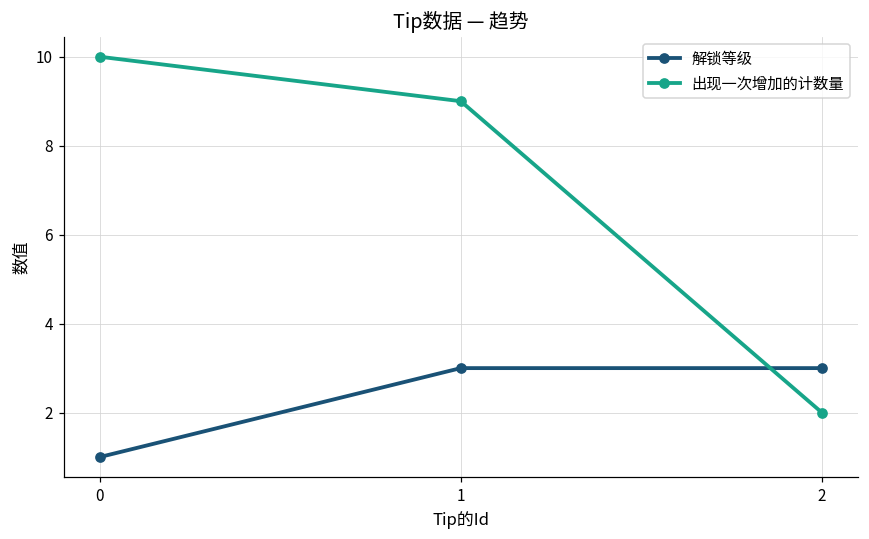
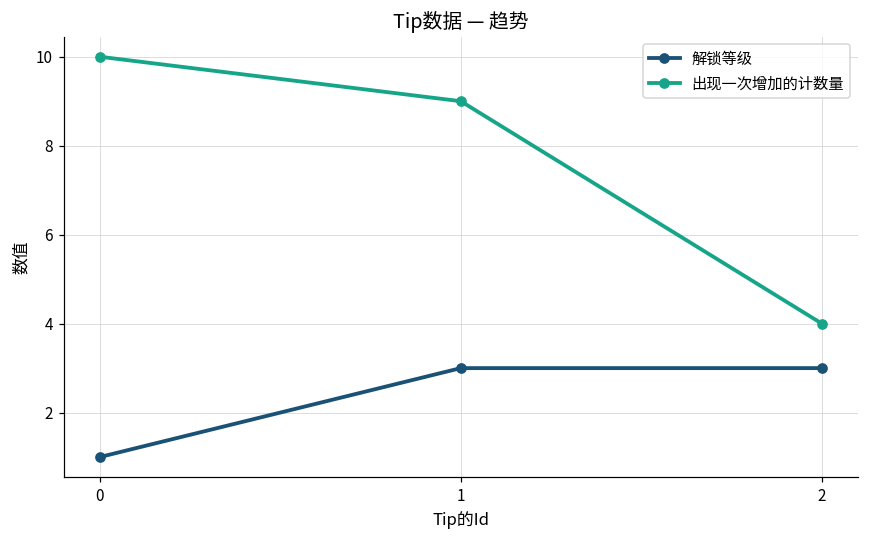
  {
    "解锁等级": {
      "0": 1,
      "1": 3,
      "2": 3
    },
    "出现一次增加的计数量": {
      "0": 10,
      "1": 9,
-     "2": 2
+     "2": 4
    }
  }
